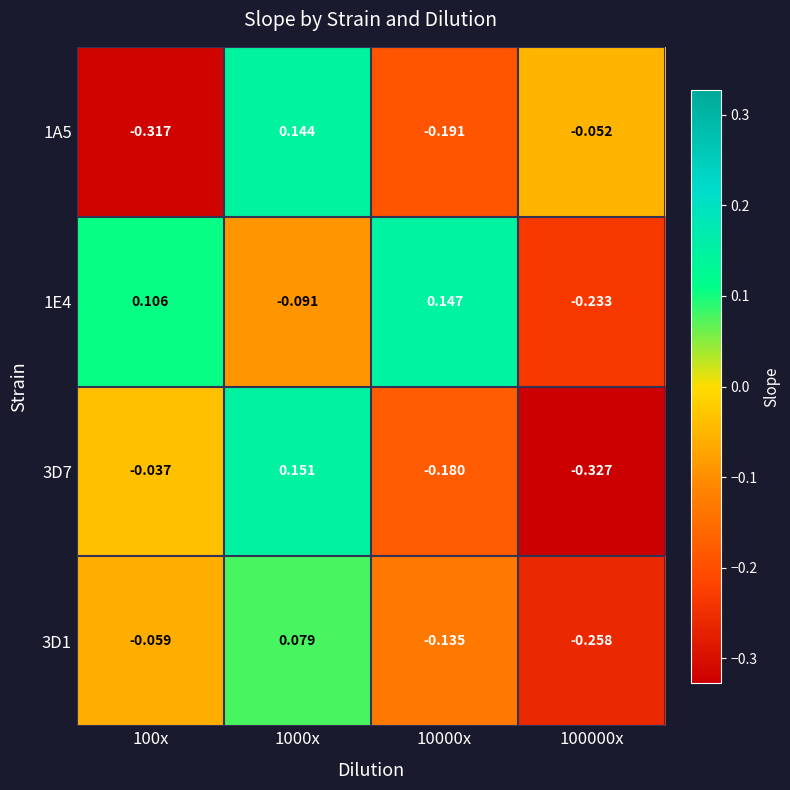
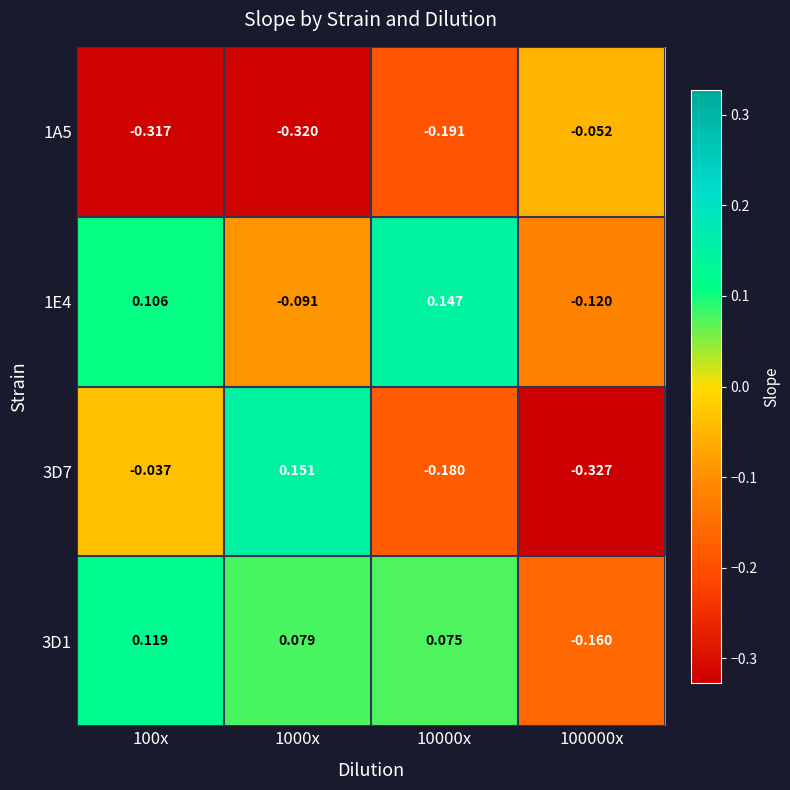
  {
    "1A5": {
      "100x": -0.317,
-     "1000x": 0.144,
+     "1000x": -0.320,
      "10000x": -0.191,
      "100000x": -0.052
    },
    "1E4": {
      "100x": 0.106,
      "1000x": -0.091,
      "10000x": 0.147,
-     "100000x": -0.233
+     "100000x": -0.120
    },
    "3D7": {
      "100x": -0.037,
      "1000x": 0.151,
      "10000x": -0.180,
      "100000x": -0.327
    },
    "3D1": {
-     "100x": -0.059,
+     "100x": 0.119,
      "1000x": 0.079,
-     "10000x": -0.135,
-     "100000x": -0.258
+     "10000x": 0.075,
+     "100000x": -0.160
    }
  }
